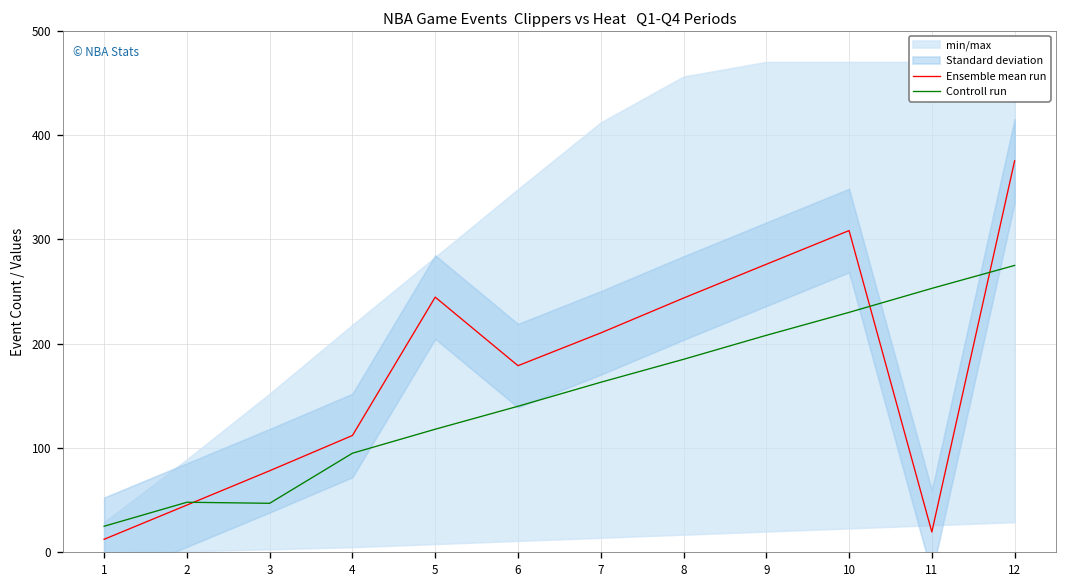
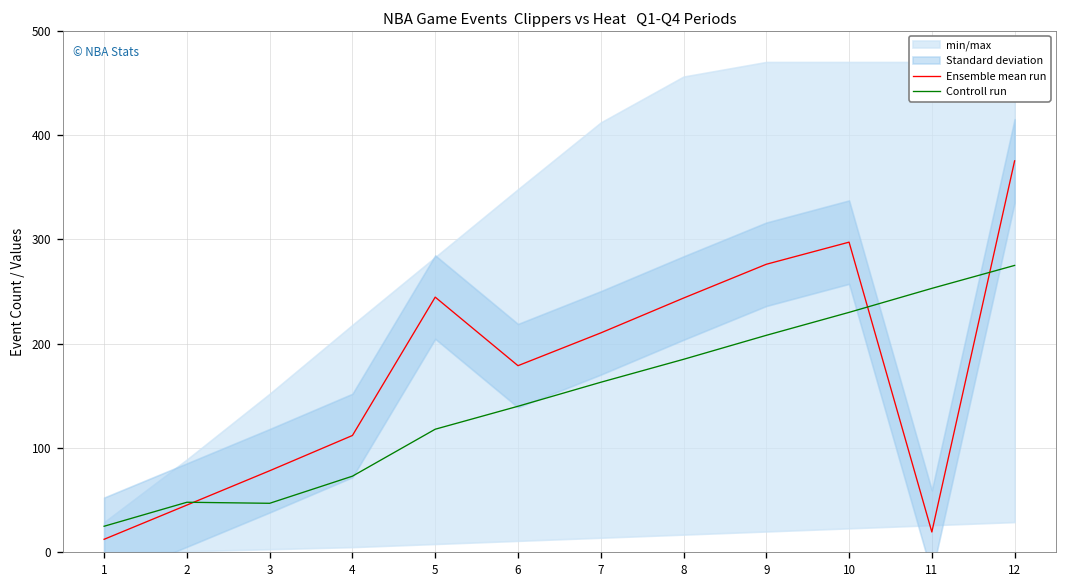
  {
    "Ensemble mean run": {
      "1": 10,
      "3": 80,
      "4": 110,
      "5": 240,
      "6": 180,
      "7": 210,
      "8": 240,
      "9": 280,
-     "10": 310,
+     "10": 300,
      "11": 20,
      "12": 380
    },
    "Controll run": {
      "1": 30,
      "3": 50,
-     "4": 100,
+     "4": 70,
      "5": 120,
      "6": 140,
      "7": 160,
      "8": 190,
      "9": 210,
      "10": 230,
      "11": 250,
      "12": 280
    }
  }
